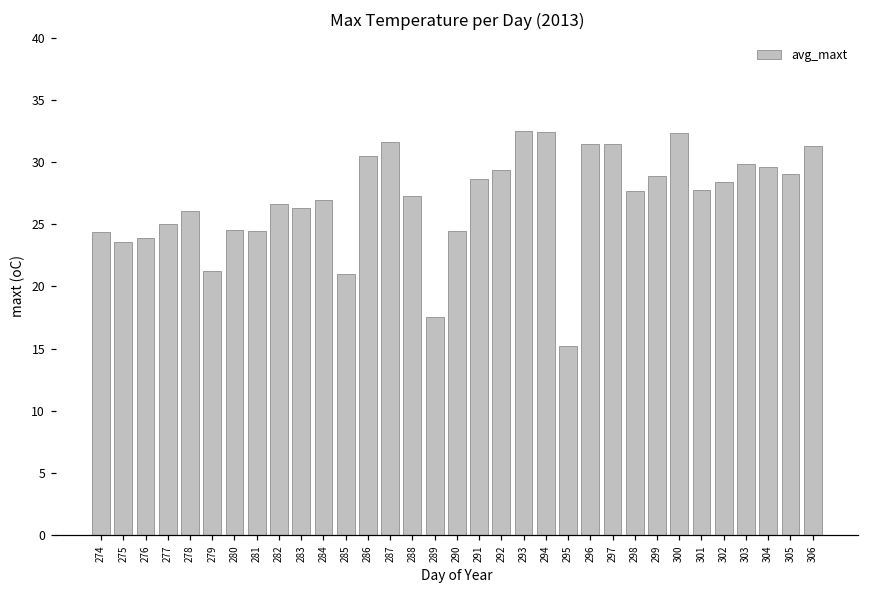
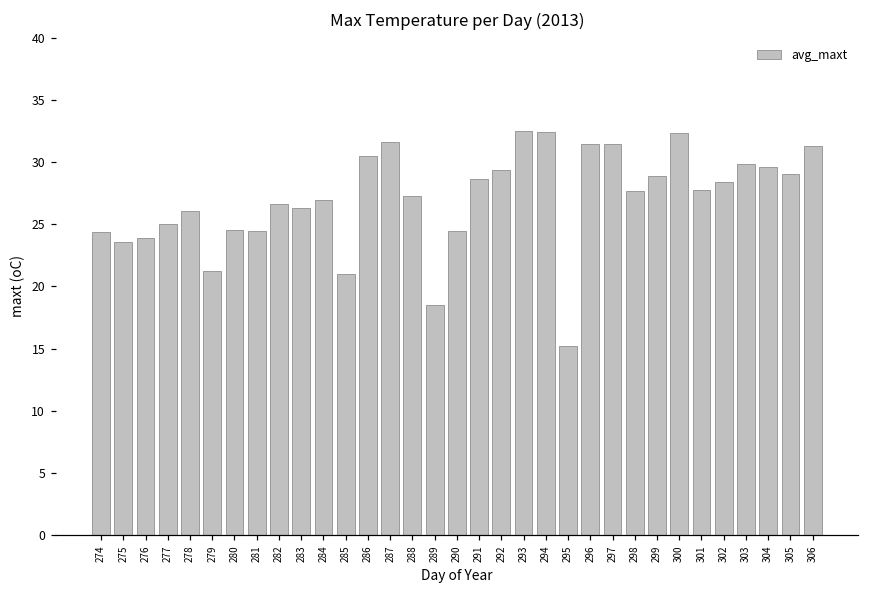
  {
    "274": 24.3,
    "275": 23.5,
    "276": 23.9,
    "277": 25.0,
    "278": 26.1,
    "279": 21.2,
    "280": 24.6,
    "281": 24.5,
    "282": 26.6,
    "283": 26.3,
    "284": 26.9,
    "285": 21.0,
    "286": 30.5,
    "287": 31.6,
    "288": 27.3,
-   "289": 17.6,
+   "289": 18.5,
    "290": 24.5,
    "291": 28.6,
    "292": 29.4,
    "293": 32.5,
    "294": 32.4,
    "295": 15.2,
    "296": 31.5,
    "297": 31.5,
    "298": 27.7,
    "299": 28.9,
    "300": 32.4,
    "301": 27.8,
    "302": 28.4,
    "303": 29.8,
    "304": 29.6,
    "305": 29.1,
    "306": 31.3
  }
